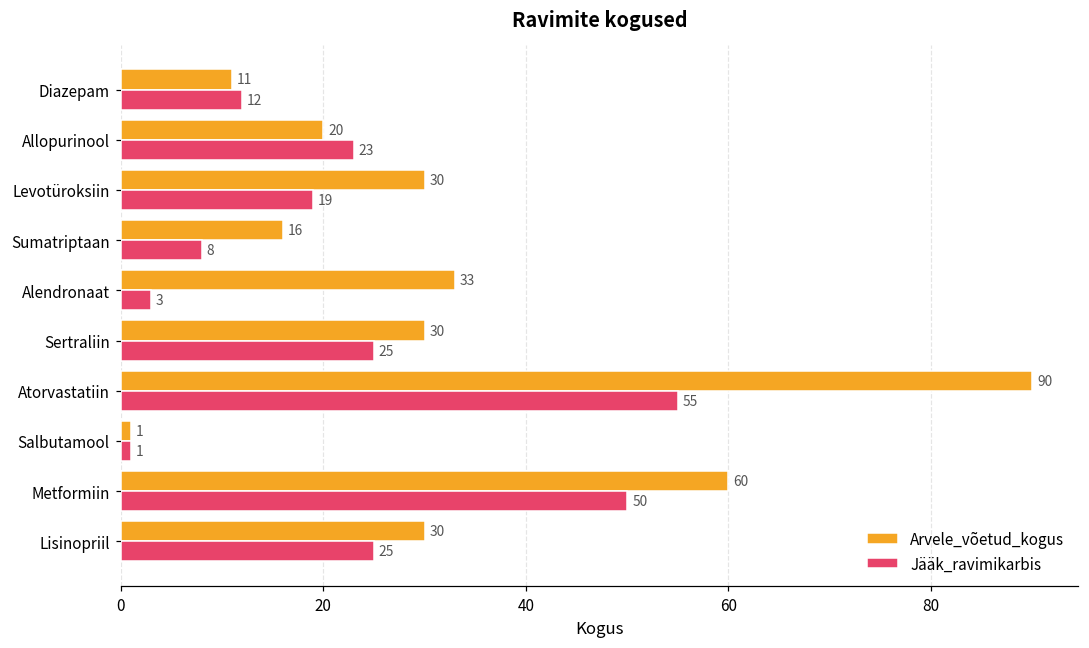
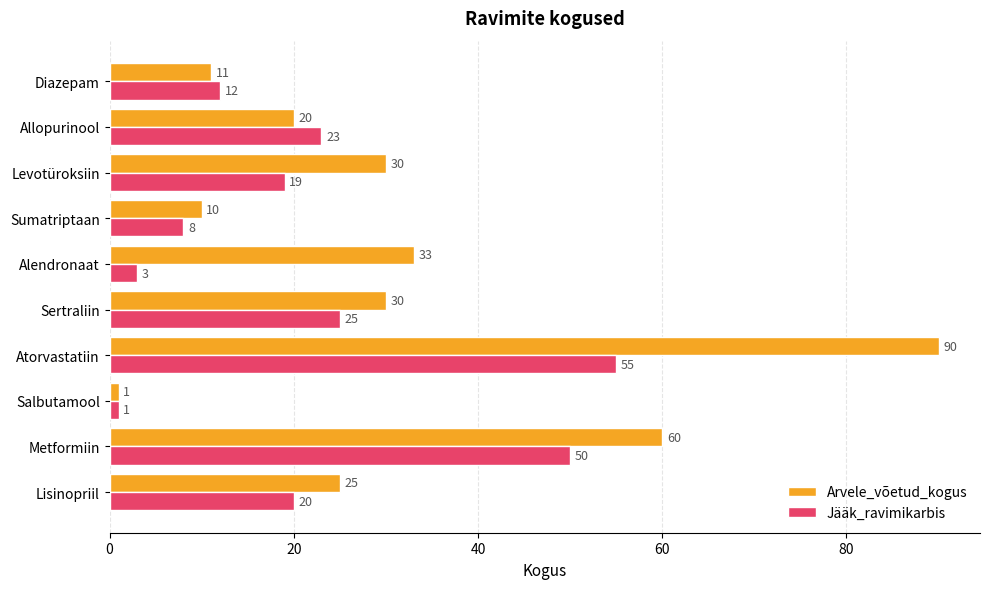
  {
    "Arvele_võetud_kogus": {
      "Diazepam": 11,
      "Allopurinool": 20,
      "Levotüroksiin": 30,
-     "Sumatriptaan": 16,
+     "Sumatriptaan": 10,
      "Alendronaat": 33,
      "Sertraliin": 30,
      "Atorvastatiin": 90,
      "Salbutamool": 1,
      "Metformiin": 60,
-     "Lisinopriil": 30
+     "Lisinopriil": 25
    },
    "Jääk_ravimikarbis": {
      "Diazepam": 12,
      "Allopurinool": 23,
      "Levotüroksiin": 19,
      "Sumatriptaan": 8,
      "Alendronaat": 3,
      "Sertraliin": 25,
      "Atorvastatiin": 55,
      "Salbutamool": 1,
      "Metformiin": 50,
-     "Lisinopriil": 25
+     "Lisinopriil": 20
    }
  }
